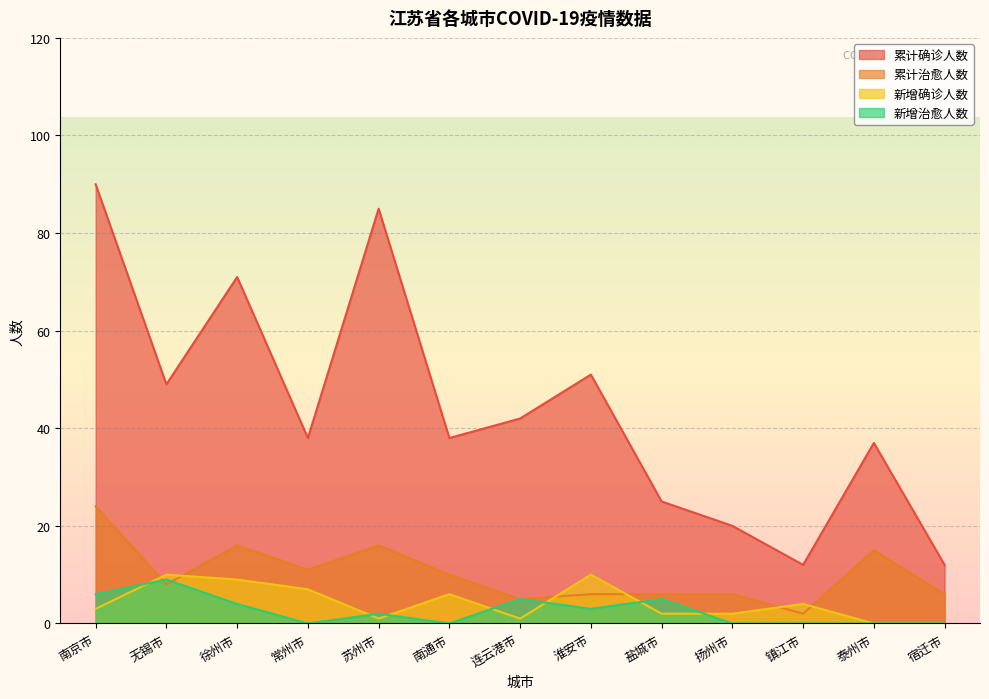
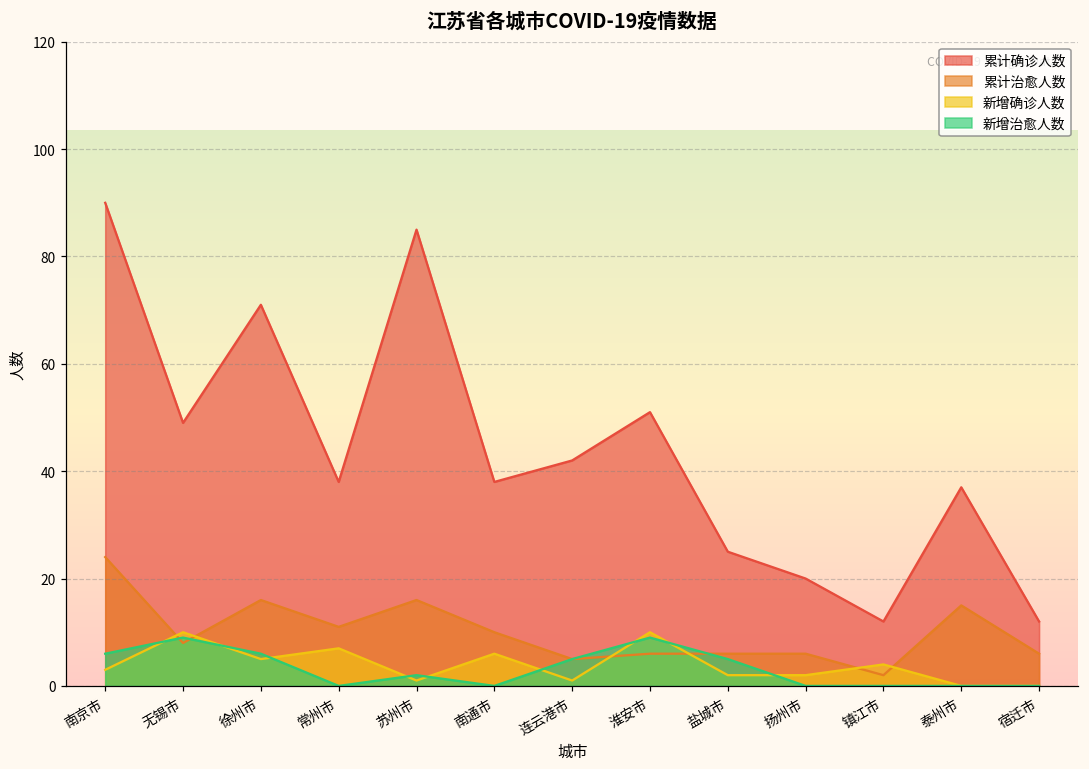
  {
    "新增确诊人数": {
      "南京市": 3,
      "无锡市": 10,
-     "徐州市": 9,
+     "徐州市": 5,
      "常州市": 7,
      "苏州市": 1,
      "南通市": 6,
      "连云港市": 1,
      "淮安市": 10,
      "盐城市": 2,
      "扬州市": 2,
      "镇江市": 4
    },
    "新增治愈人数": {
      "南京市": 6,
      "无锡市": 9,
-     "徐州市": 4,
+     "徐州市": 6,
      "常州市": 0,
      "苏州市": 2,
      "南通市": 0,
-     "淮安市": 3,
+     "淮安市": 9,
      "盐城市": 5,
      "扬州市": 0,
      "镇江市": 0
    }
  }
